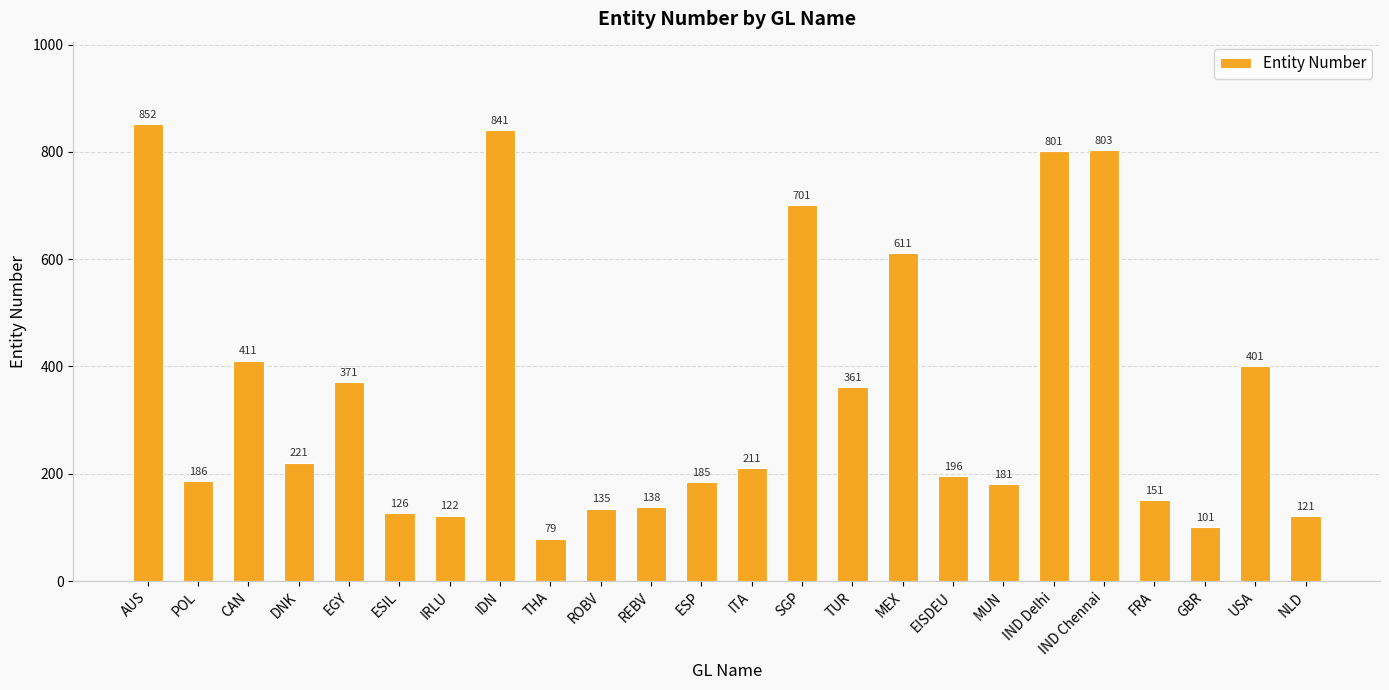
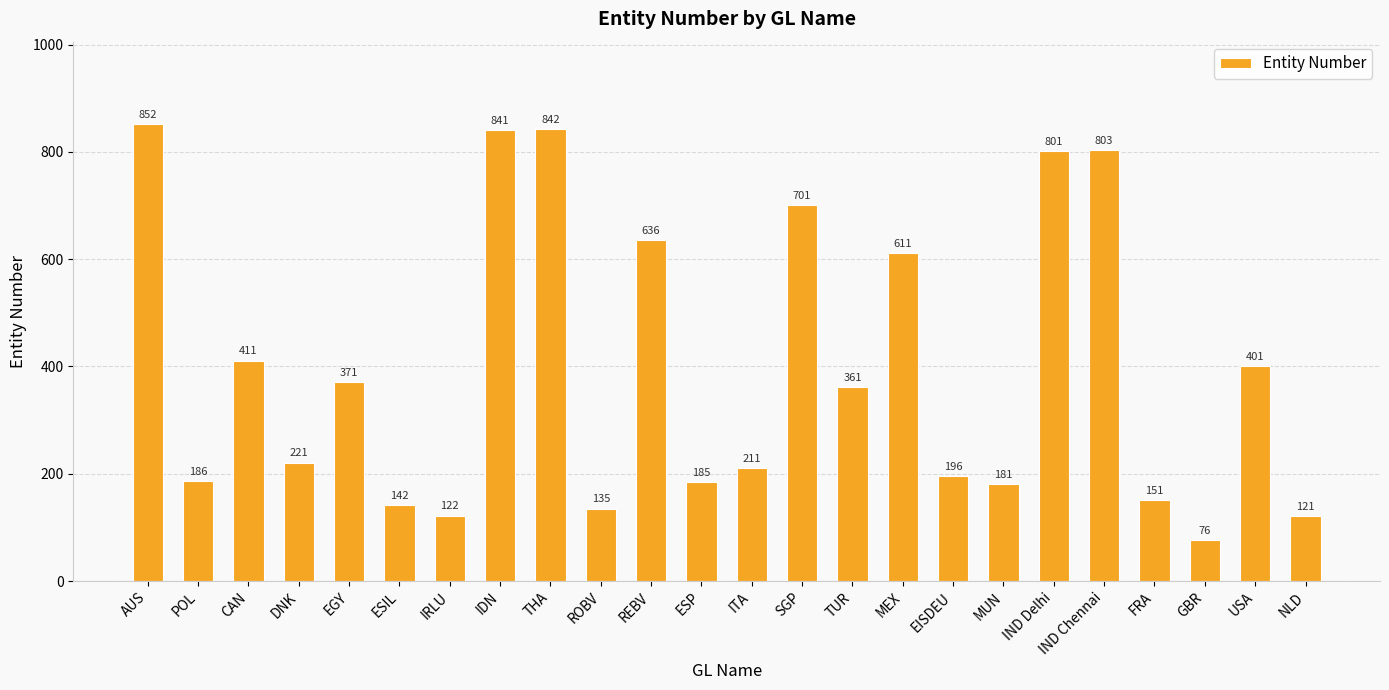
  {
    "AUS": 852,
    "POL": 186,
    "CAN": 411,
    "DNK": 221,
    "EGY": 371,
-   "ESIL": 126,
+   "ESIL": 142,
    "IRLU": 122,
    "IDN": 841,
-   "THA": 79,
+   "THA": 842,
    "ROBV": 135,
-   "REBV": 138,
+   "REBV": 636,
    "ESP": 185,
    "ITA": 211,
    "SGP": 701,
    "TUR": 361,
    "MEX": 611,
    "EISDEU": 196,
    "MUN": 181,
    "IND Delhi": 801,
    "IND Chennai": 803,
    "FRA": 151,
-   "GBR": 101,
+   "GBR": 76,
    "USA": 401,
    "NLD": 121
  }
